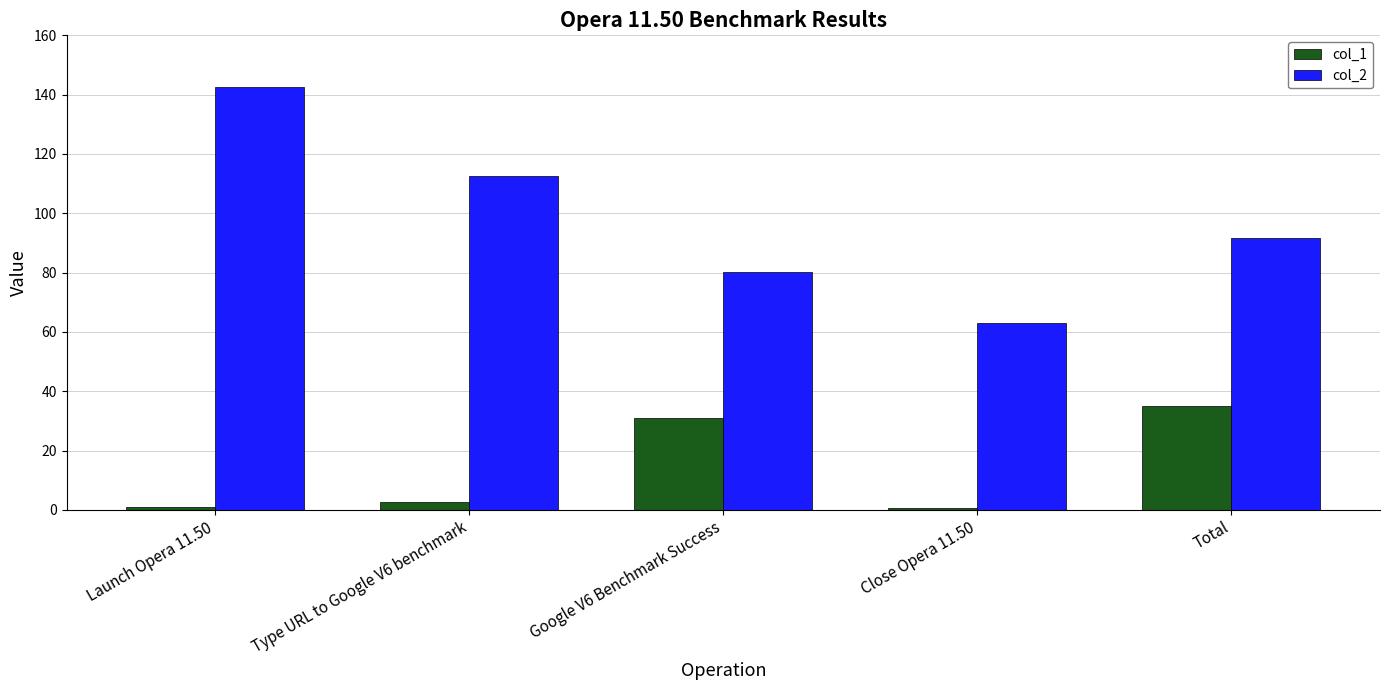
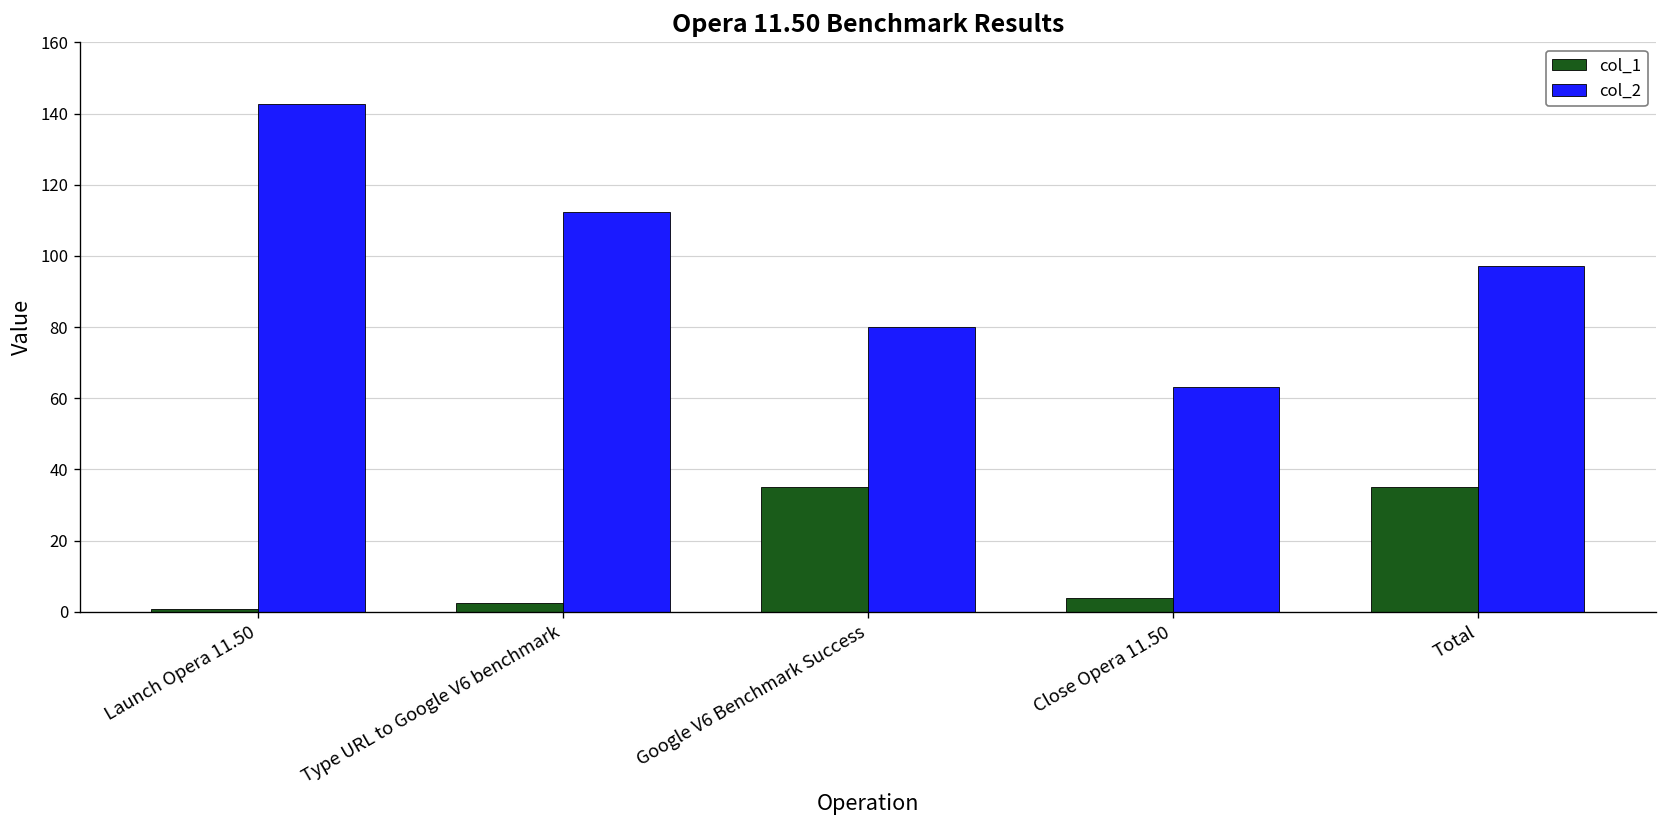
  {
    "col_1": {
      "Launch Opera 11.50": 1,
      "Type URL to Google V6 benchmark": 2,
-     "Google V6 Benchmark Success": 31,
-     "Close Opera 11.50": 1,
+     "Google V6 Benchmark Success": 35,
+     "Close Opera 11.50": 4,
      "Total": 35
    },
    "col_2": {
      "Launch Opera 11.50": 143,
      "Type URL to Google V6 benchmark": 112,
      "Google V6 Benchmark Success": 80,
      "Close Opera 11.50": 63,
-     "Total": 92
+     "Total": 97
    }
  }
